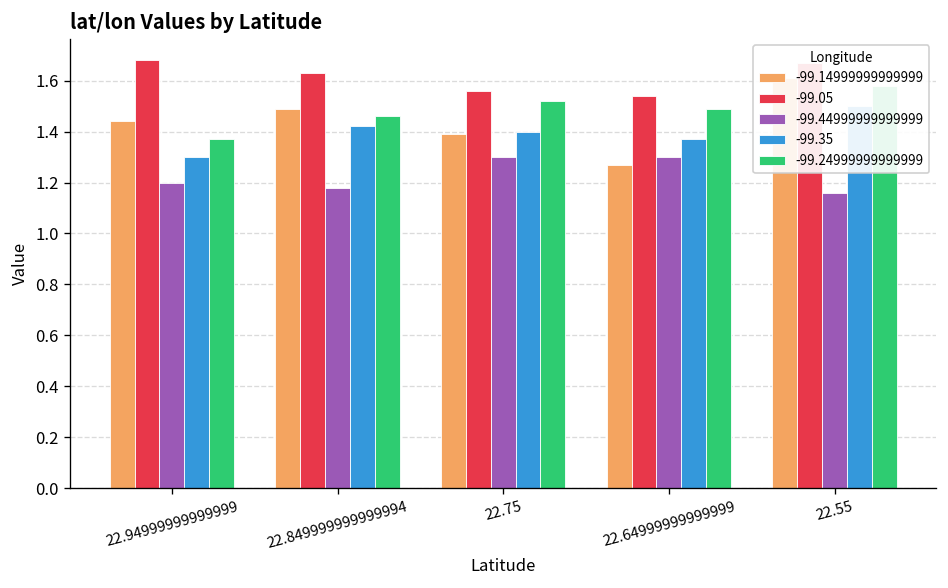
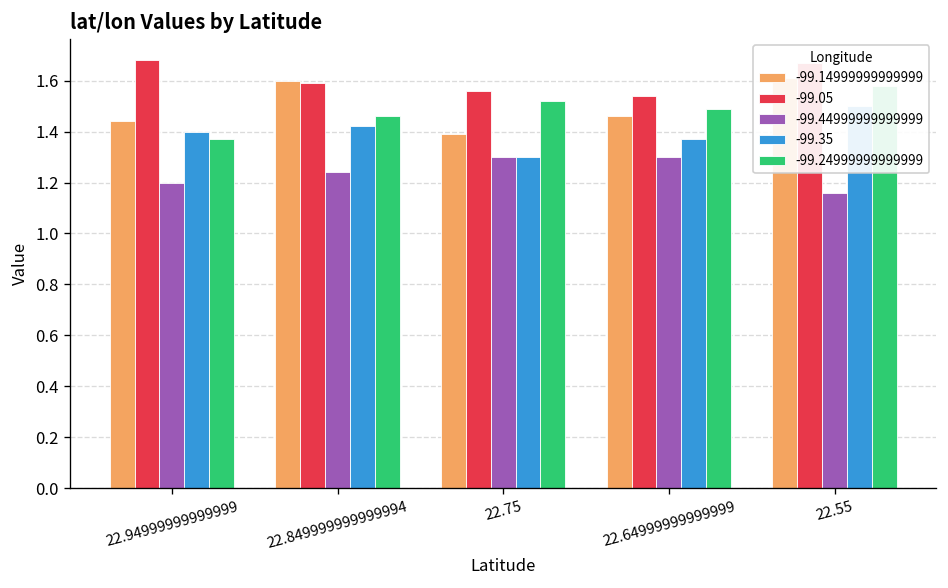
  {
    "-99.14999999999999": {
      "22.94999999999999": 1.44,
-     "22.849999999999994": 1.49,
+     "22.849999999999994": 1.60,
      "22.75": 1.39,
-     "22.64999999999999": 1.27
+     "22.64999999999999": 1.46
    },
    "-99.05": {
      "22.94999999999999": 1.68,
-     "22.849999999999994": 1.63,
+     "22.849999999999994": 1.59,
      "22.75": 1.56,
      "22.64999999999999": 1.54
    },
    "-99.44999999999999": {
      "22.94999999999999": 1.20,
-     "22.849999999999994": 1.18,
+     "22.849999999999994": 1.24,
      "22.75": 1.30,
      "22.64999999999999": 1.30,
      "22.55": 1.16
    },
    "-99.35": {
-     "22.94999999999999": 1.3,
+     "22.94999999999999": 1.4,
      "22.849999999999994": 1.42,
-     "22.75": 1.4,
+     "22.75": 1.3,
      "22.64999999999999": 1.37
    },
    "-99.24999999999999": {
      "22.94999999999999": 1.37,
      "22.849999999999994": 1.46,
      "22.75": 1.52,
      "22.64999999999999": 1.49
    }
  }
